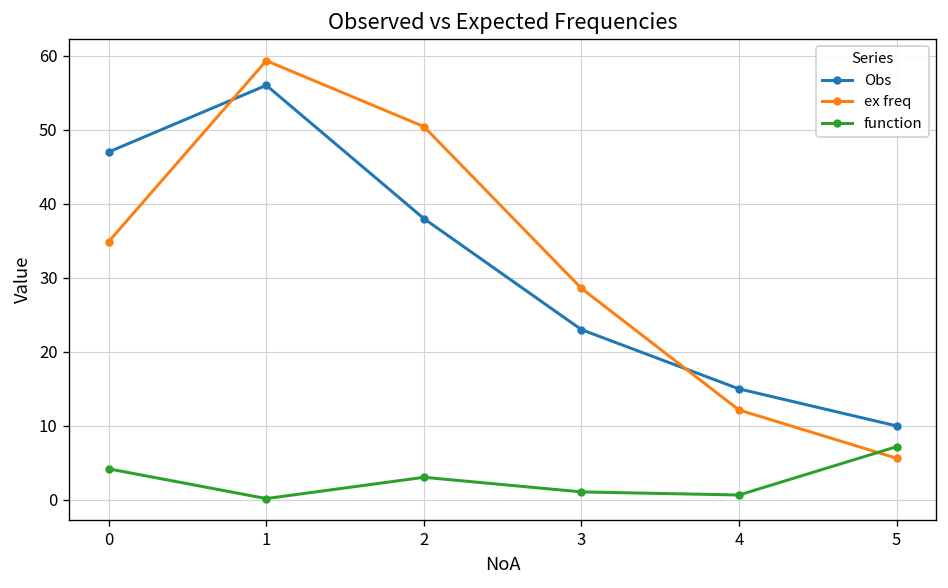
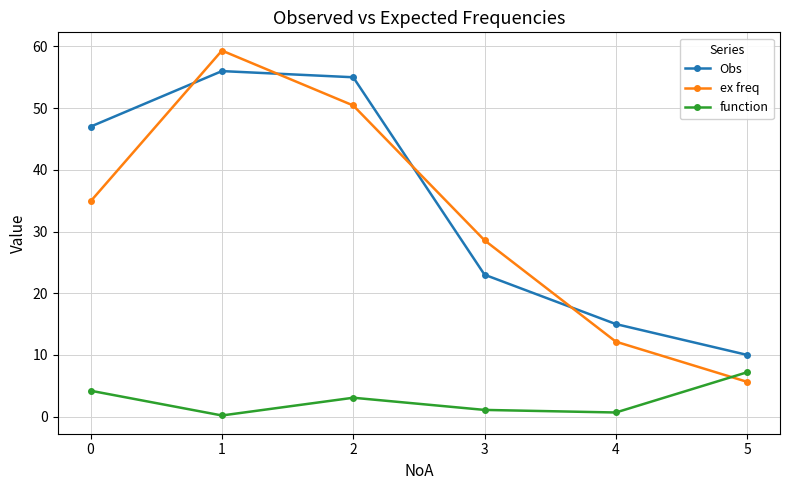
  {
    "Obs": {
      "0": 47,
      "1": 56,
-     "2": 38,
+     "2": 55,
      "3": 23,
      "4": 15,
      "5": 10
    },
    "ex freq": {
      "0": 35,
      "1": 59,
      "2": 50,
      "3": 29,
      "4": 12,
      "5": 6
    },
    "function": {
      "0": 4,
      "1": 0,
      "2": 3,
      "3": 1,
      "4": 1,
      "5": 7
    }
  }
